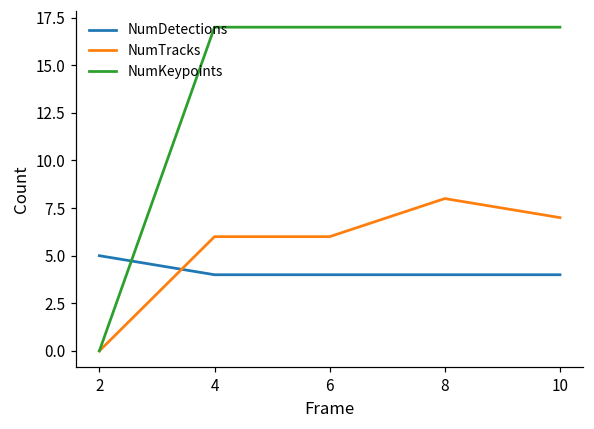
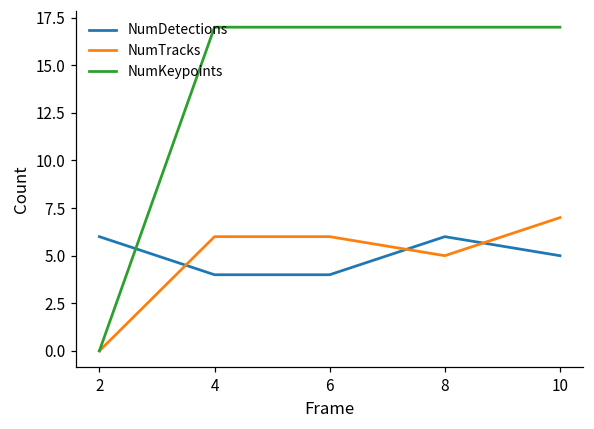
  {
    "NumDetections": {
-     "2": 5,
+     "2": 6,
      "4": 4,
      "6": 4,
-     "8": 4,
-     "10": 4
+     "8": 6,
+     "10": 5
    },
    "NumTracks": {
      "4": 6,
      "6": 6,
-     "8": 8,
+     "8": 5,
      "10": 7
    },
    "NumKeypoints": {
      "4": 17,
      "6": 17,
      "8": 17,
      "10": 17
    }
  }
